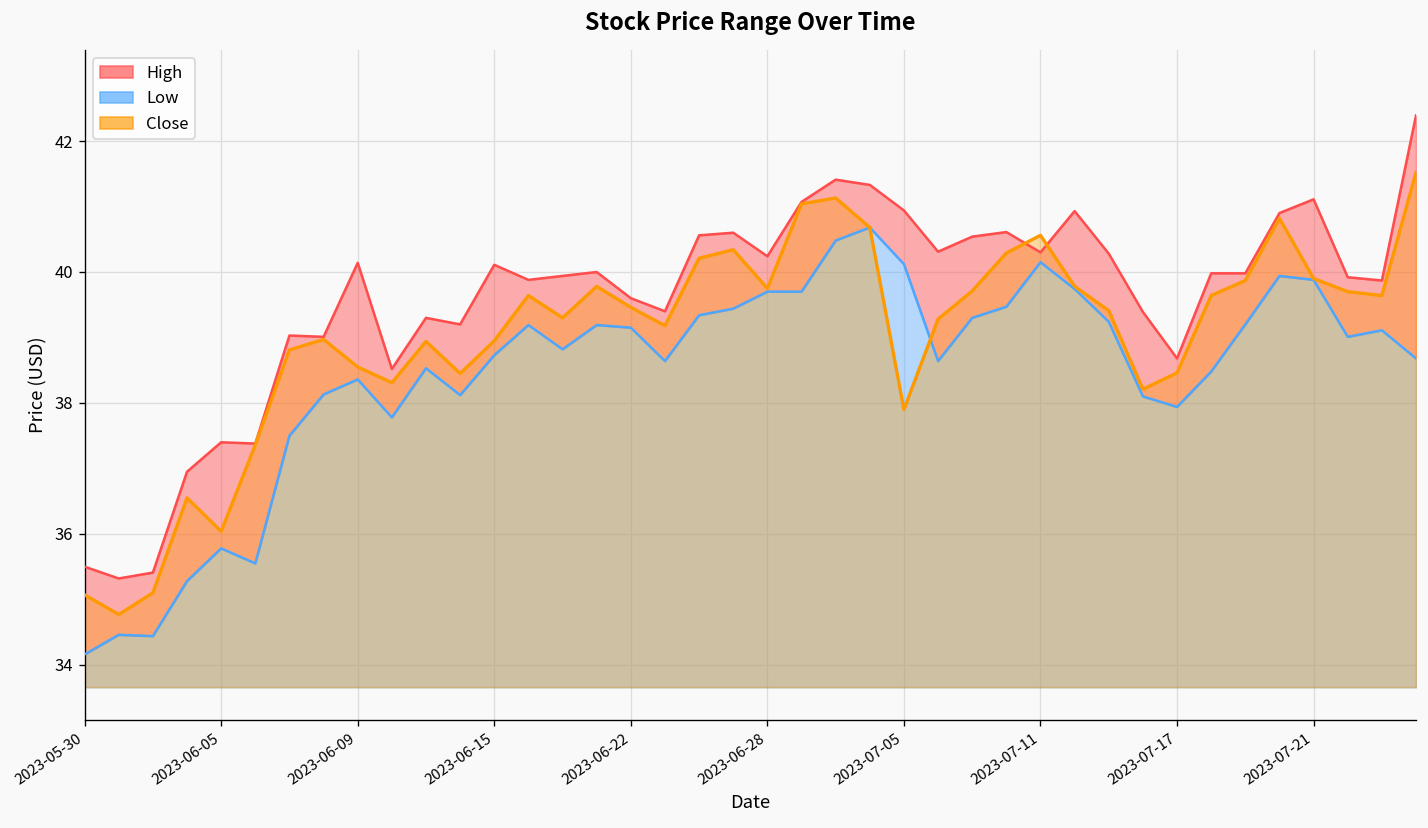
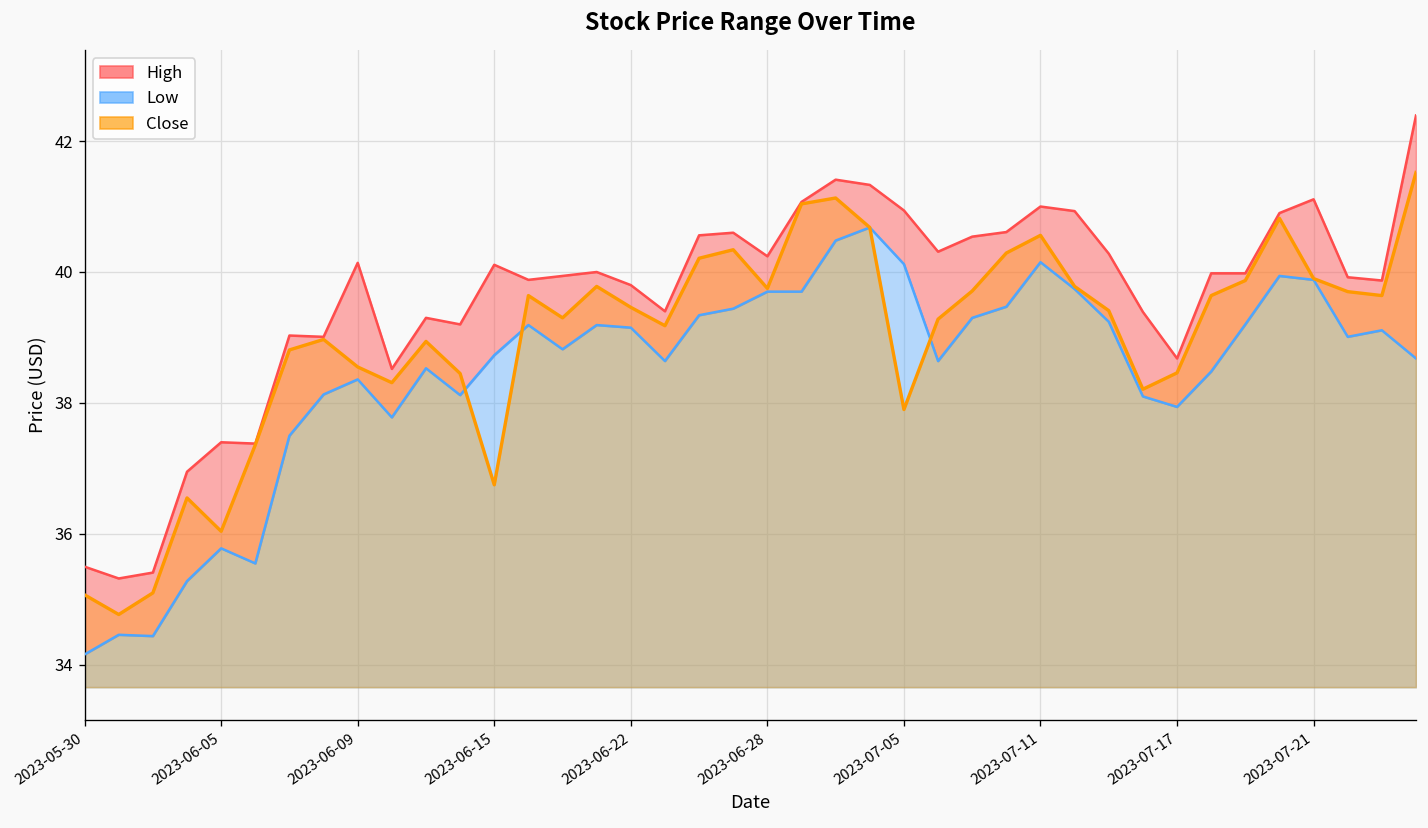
  {
    "High": {
      "2023-05-30": 35.5,
      "2023-06-05": 37.4,
      "2023-06-09": 40.1,
      "2023-06-15": 40.1,
-     "2023-06-22": 39.6,
+     "2023-06-22": 39.8,
      "2023-06-28": 40.2,
      "2023-07-05": 40.9,
-     "2023-07-11": 40.3,
+     "2023-07-11": 41.0,
      "2023-07-17": 38.7,
      "2023-07-21": 41.1
    },
    "Low": {
      "2023-05-30": 34.2,
      "2023-06-05": 35.8,
      "2023-06-09": 38.4,
      "2023-06-15": 38.7,
      "2023-06-22": 39.2,
      "2023-06-28": 39.7,
      "2023-07-05": 40.1,
      "2023-07-11": 40.2,
      "2023-07-17": 37.9
    },
    "Close": {
      "2023-05-30": 35.1,
      "2023-06-05": 36.0,
      "2023-06-09": 38.6,
-     "2023-06-15": 39.0,
+     "2023-06-15": 36.8,
      "2023-06-22": 39.5,
      "2023-06-28": 39.8,
      "2023-07-05": 37.9,
      "2023-07-11": 40.6,
      "2023-07-17": 38.5
    }
  }
